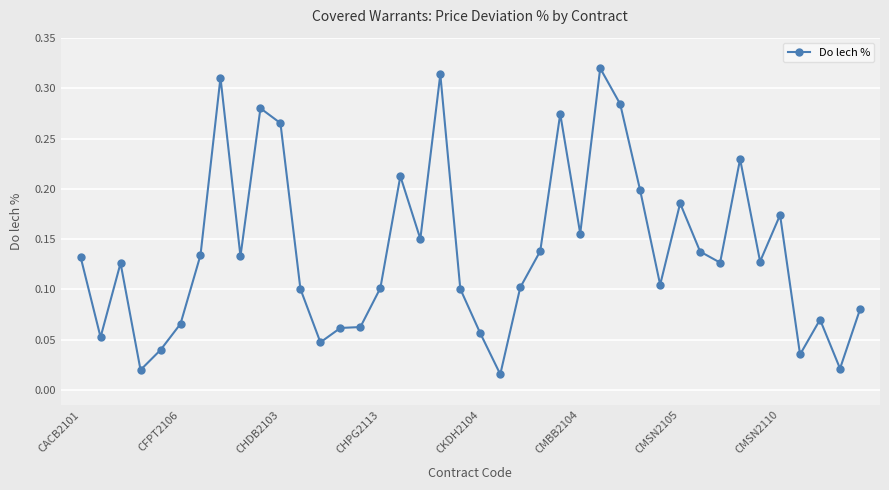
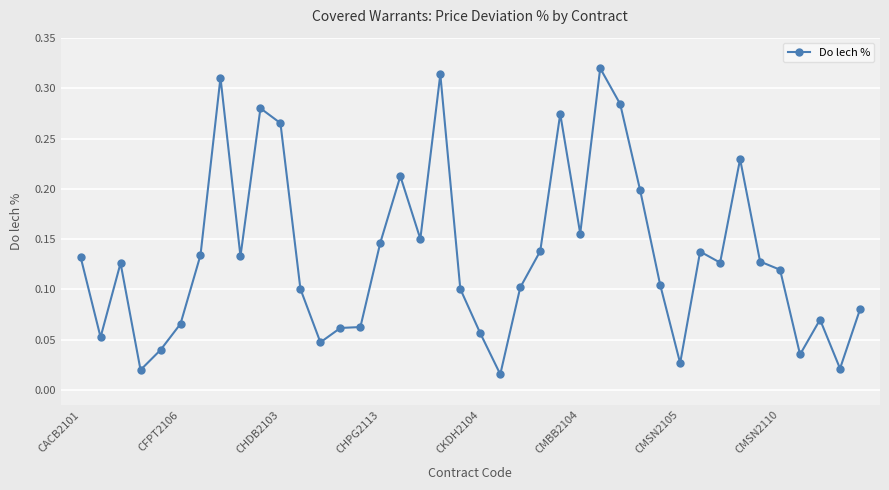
  {
    "CACB2101": 0.132,
    "CFPT2106": 0.066,
    "CHDB2103": 0.266,
-   "CHPG2113": 0.101,
+   "CHPG2113": 0.147,
    "CKDH2104": 0.056,
    "CMBB2104": 0.156,
-   "CMSN2105": 0.186,
-   "CMSN2110": 0.174
+   "CMSN2105": 0.027,
+   "CMSN2110": 0.120
  }
